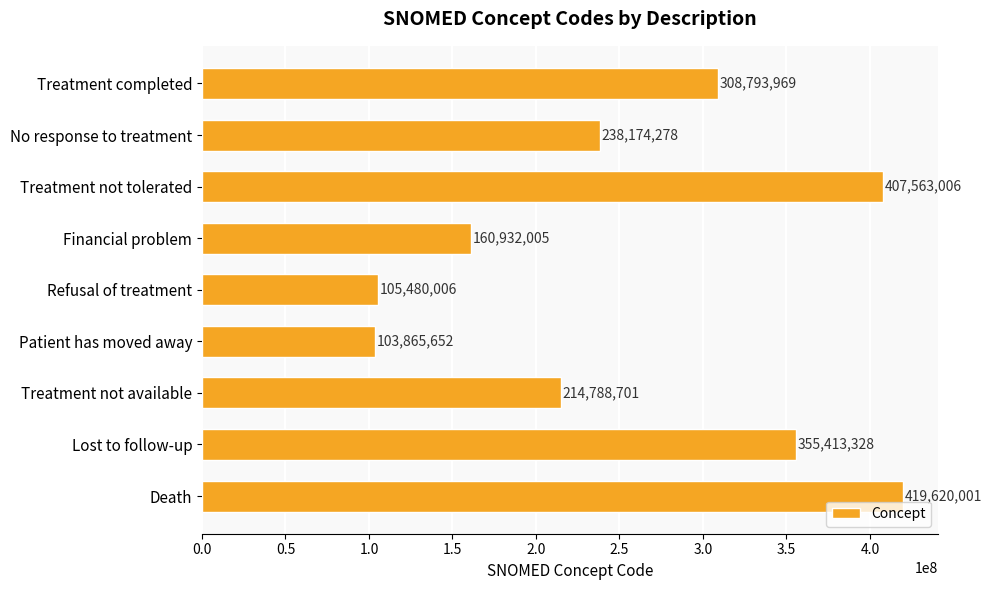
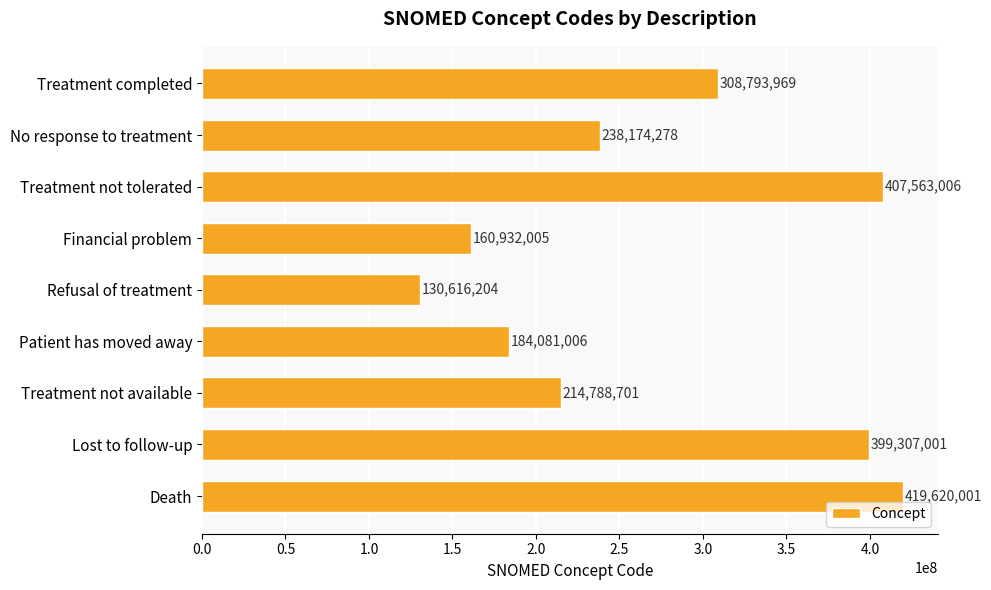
  {
    "Treatment completed": "308,793,969",
    "No response to treatment": "238,174,278",
    "Treatment not tolerated": "407,563,006",
    "Financial problem": "160,932,005",
-   "Refusal of treatment": "105,480,006",
-   "Patient has moved away": "103,865,652",
+   "Refusal of treatment": "130,616,204",
+   "Patient has moved away": "184,081,006",
    "Treatment not available": "214,788,701",
-   "Lost to follow-up": "355,413,328"
+   "Lost to follow-up": "399,307,001"
  }
